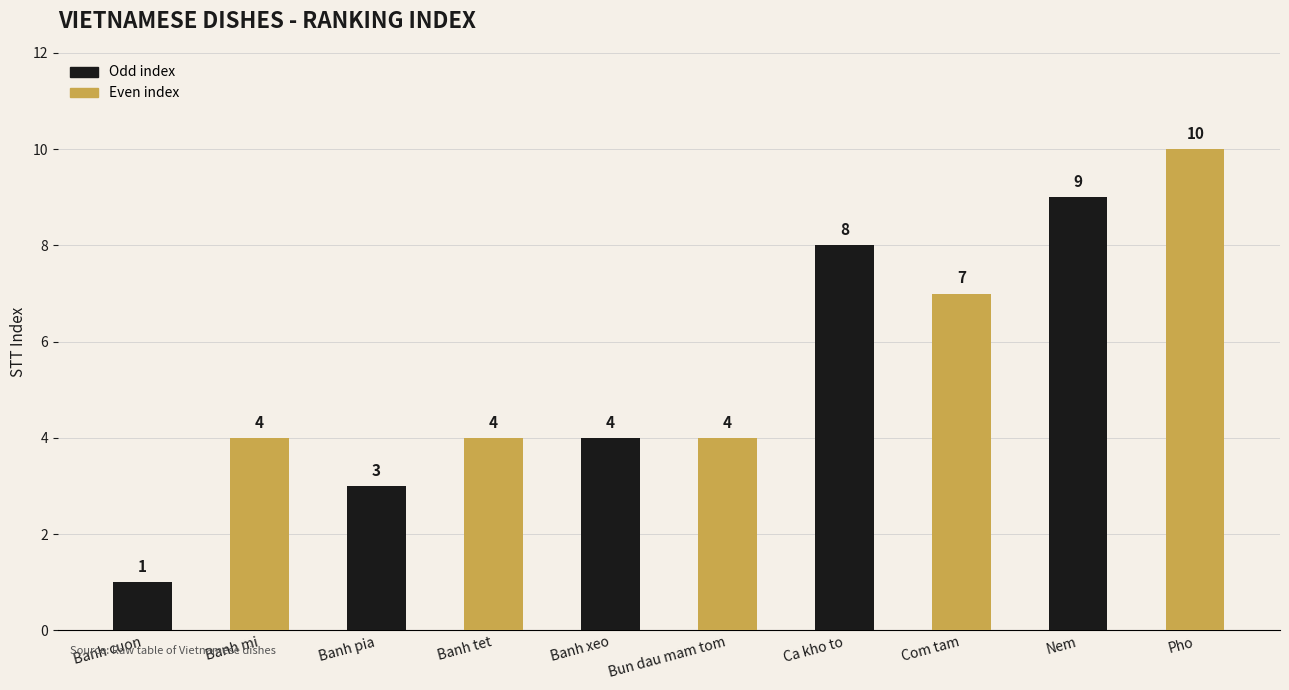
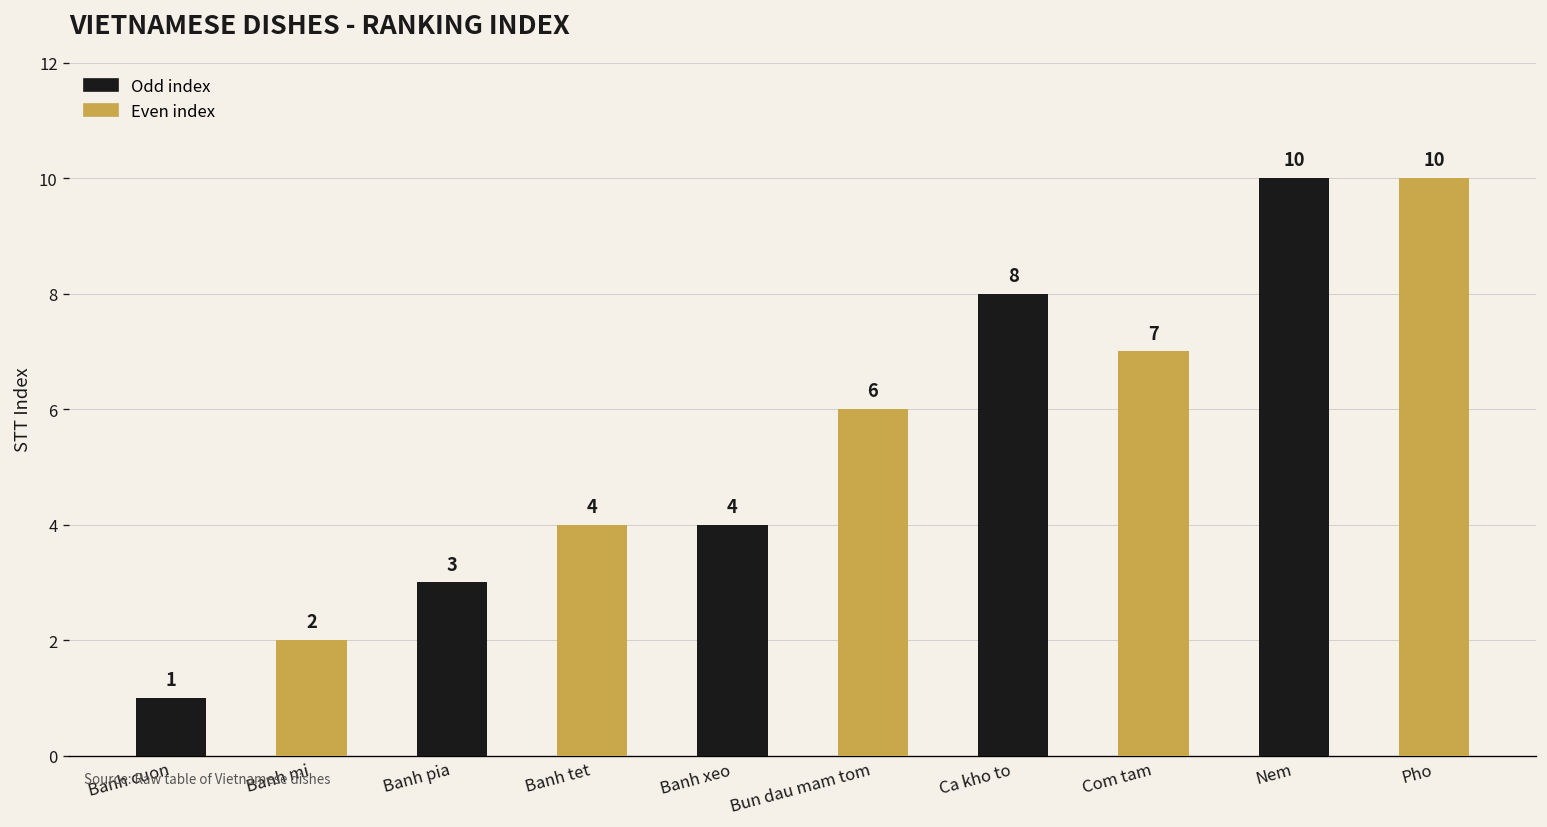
  {
    "Banh cuon": 1,
-   "Banh mi": 4,
+   "Banh mi": 2,
    "Banh pia": 3,
    "Banh tet": 4,
    "Banh xeo": 4,
-   "Bun dau mam tom": 4,
+   "Bun dau mam tom": 6,
    "Ca kho to": 8,
    "Com tam": 7,
-   "Nem": 9,
+   "Nem": 10,
    "Pho": 10
  }
